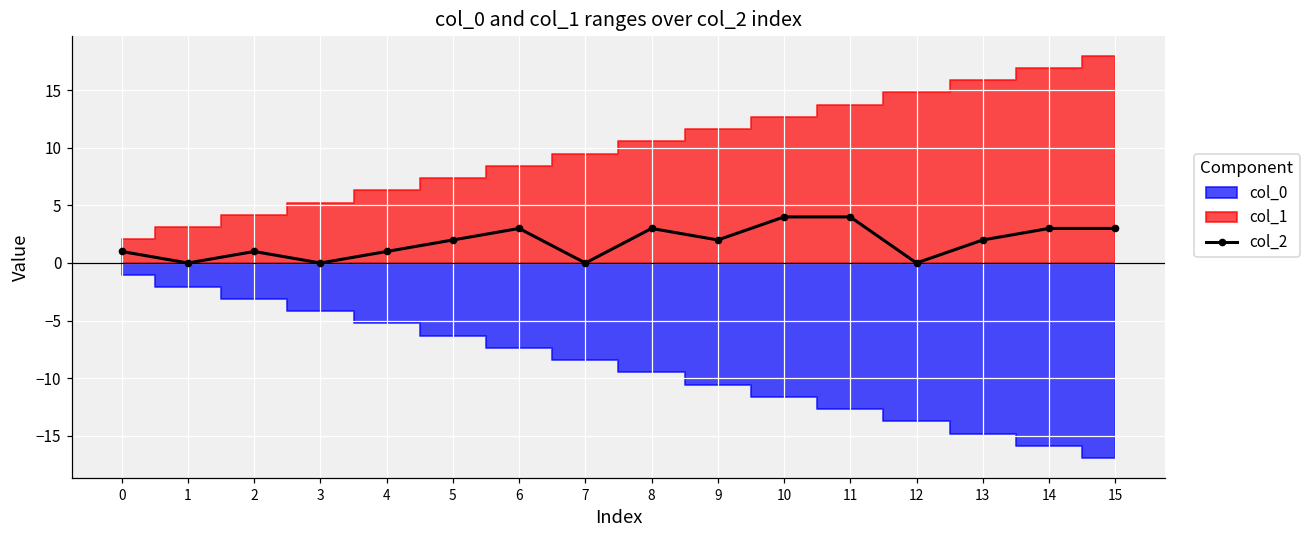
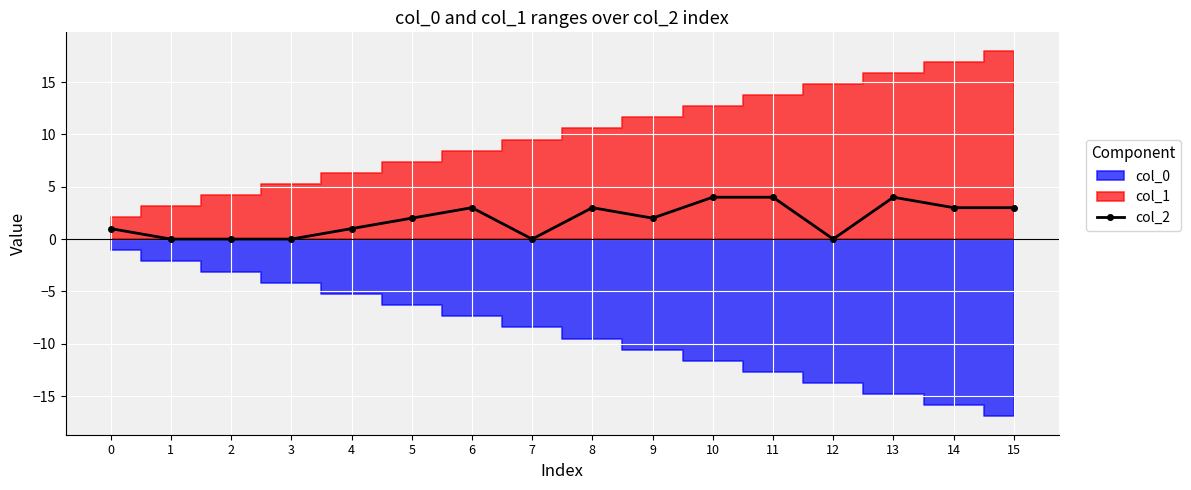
  {
    "col_2": {
      "0": 1,
      "1": 0,
-     "2": 1,
+     "2": 0,
      "3": 0,
      "4": 1,
      "5": 2,
      "6": 3,
      "7": 0,
      "8": 3,
      "9": 2,
      "10": 4,
      "11": 4,
      "12": 0,
-     "13": 2,
+     "13": 4,
      "14": 3,
      "15": 3
    }
  }
